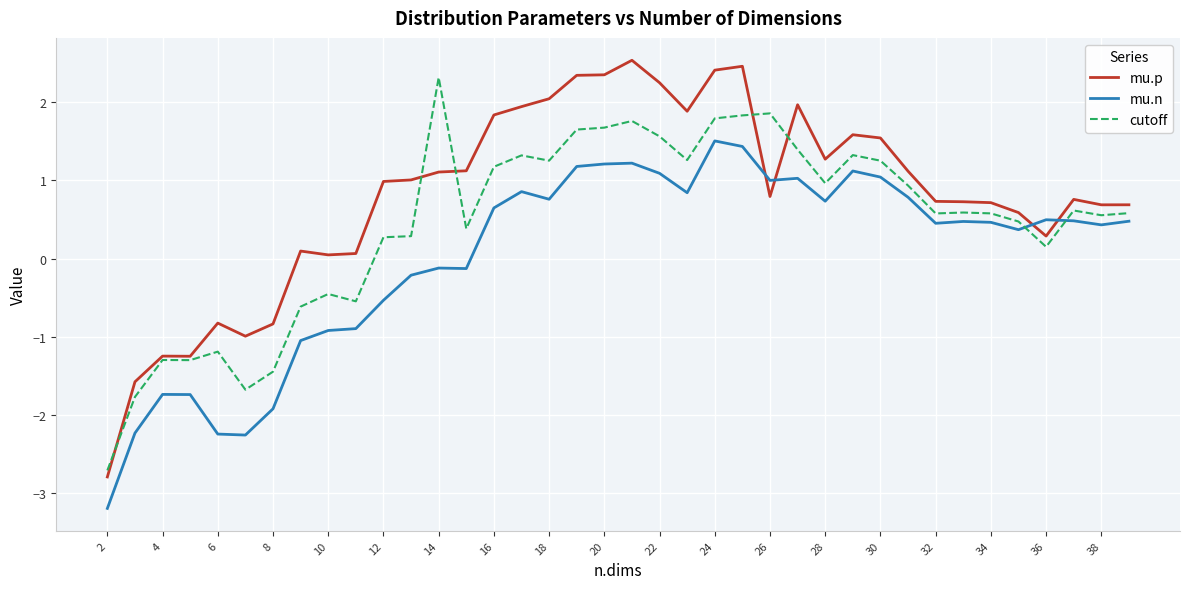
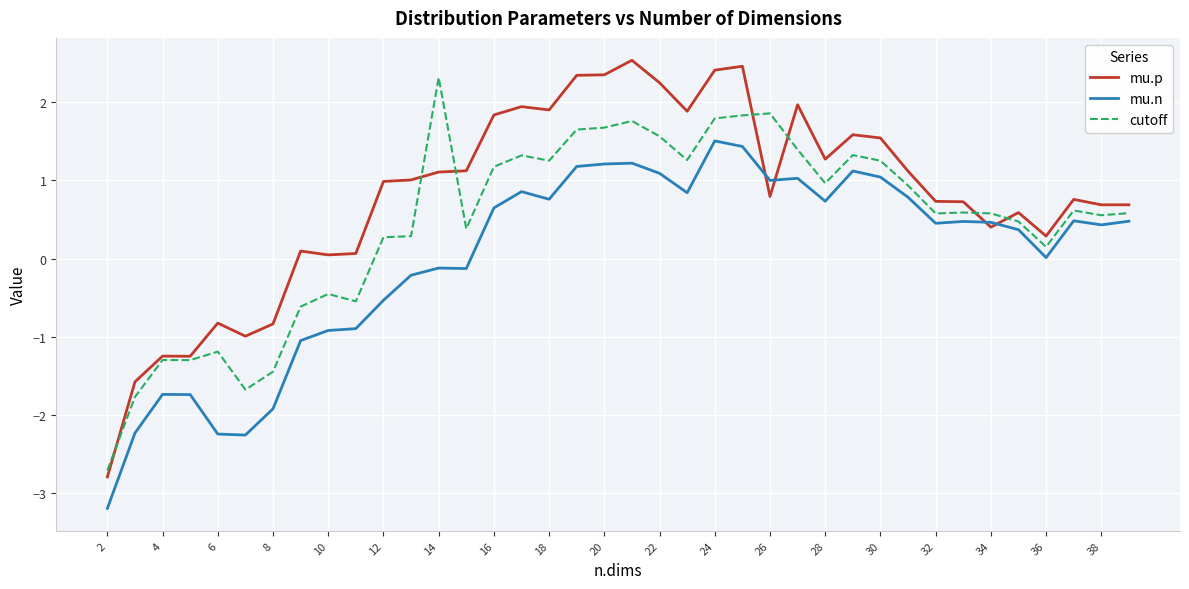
  {
    "mu.p": {
      "2": -2.8,
      "4": -1.2,
      "6": -0.8,
      "8": -0.8,
      "10": 0.0,
      "12": 1.0,
      "14": 1.1,
      "16": 1.8,
-     "18": 2.0,
+     "18": 1.9,
      "20": 2.3,
      "22": 2.2,
      "24": 2.4,
      "26": 0.8,
      "28": 1.3,
      "30": 1.5,
      "32": 0.7,
-     "34": 0.7,
+     "34": 0.4,
      "36": 0.3,
      "38": 0.7
    },
    "mu.n": {
      "2": -3.2,
      "4": -1.7,
      "6": -2.2,
      "8": -1.9,
      "10": -0.9,
      "12": -0.5,
      "14": -0.1,
      "16": 0.6,
      "18": 0.8,
      "20": 1.2,
      "22": 1.1,
      "24": 1.5,
      "26": 1.0,
      "28": 0.7,
      "30": 1.0,
      "32": 0.5,
      "34": 0.5,
-     "36": 0.5,
+     "36": 0.0,
      "38": 0.4
    },
    "cutoff": {
      "2": -2.7,
      "4": -1.3,
      "6": -1.2,
      "8": -1.4,
      "10": -0.5,
      "12": 0.3,
      "14": 2.3,
      "16": 1.2,
      "18": 1.3,
      "20": 1.7,
      "22": 1.6,
      "24": 1.8,
      "26": 1.9,
      "28": 1.0,
      "30": 1.3,
      "32": 0.6,
      "34": 0.6,
      "36": 0.2,
      "38": 0.6
    }
  }
